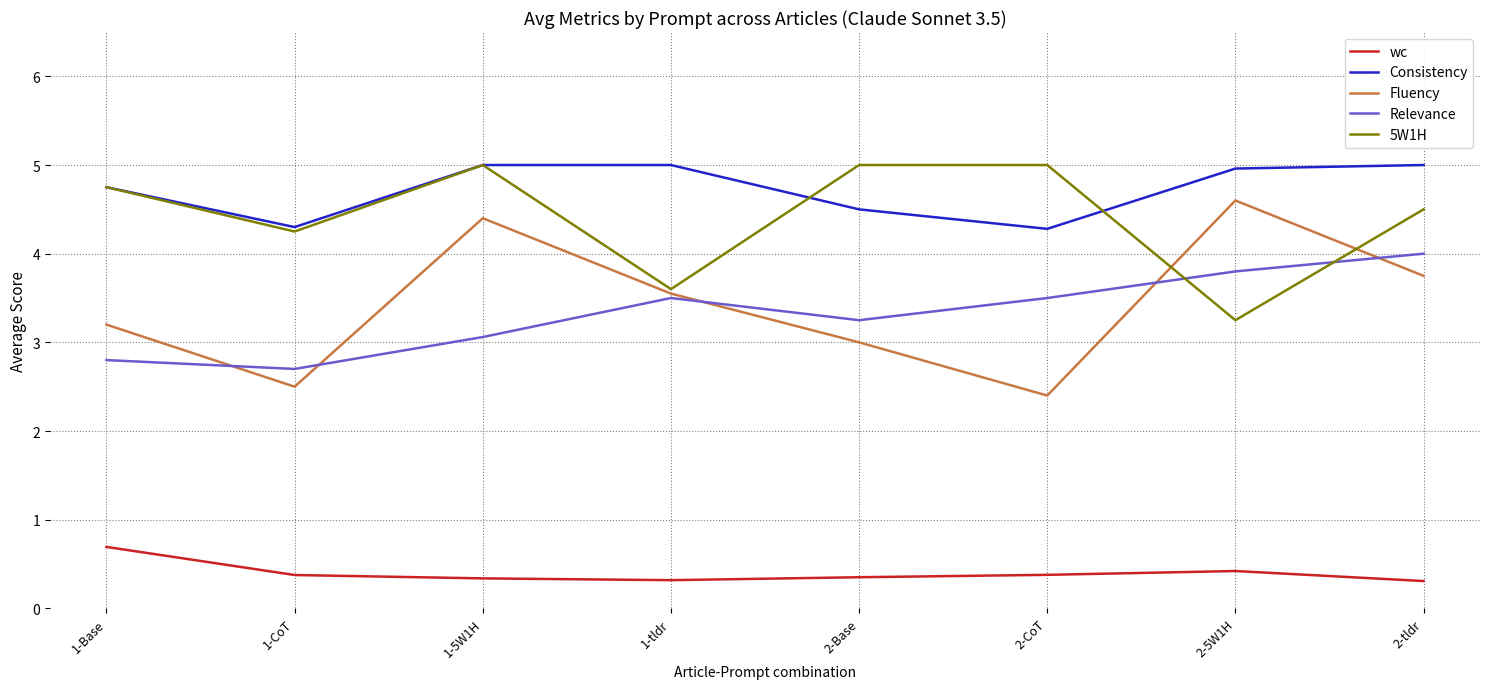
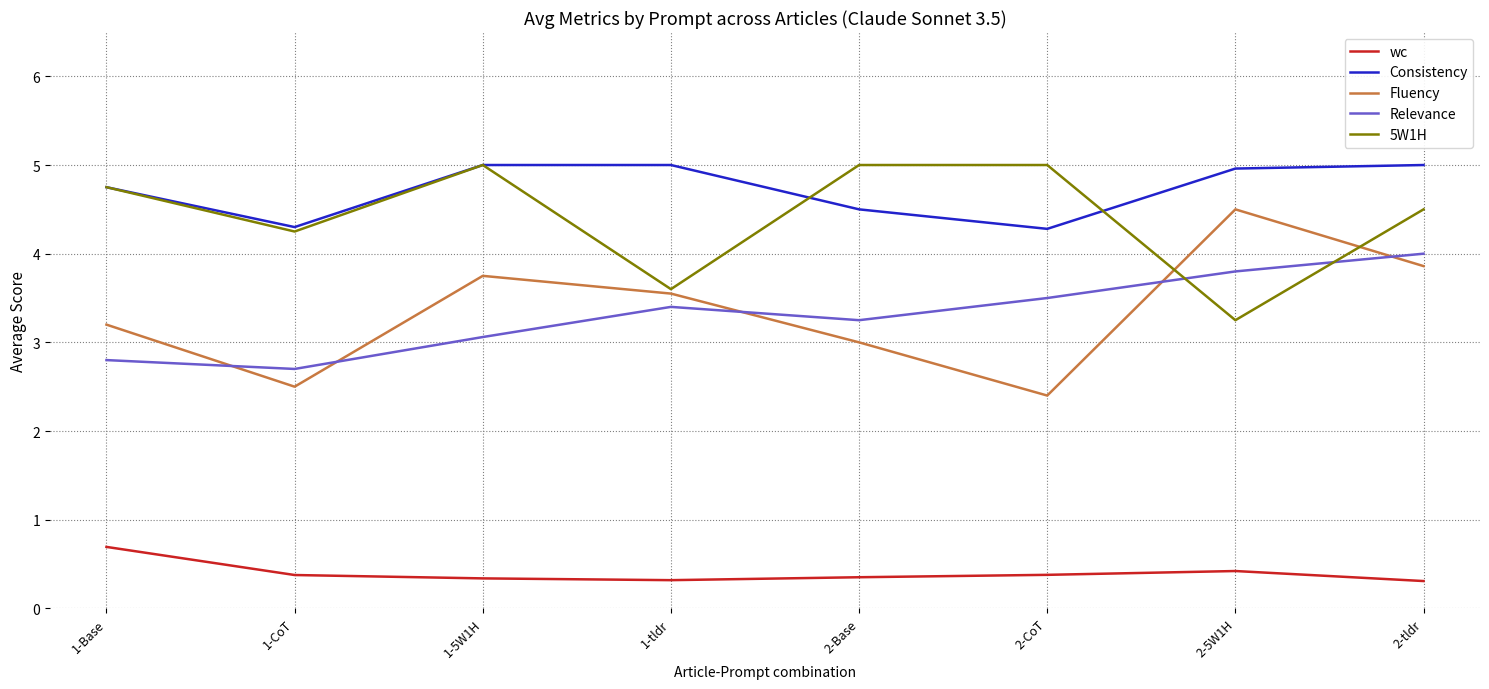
  {
    "wc": {
      "1-Base": 0.7,
      "1-CoT": 0.4,
      "1-5W1H": 0.3,
      "1-tldr": 0.3,
      "2-Base": 0.4,
      "2-CoT": 0.4,
      "2-5W1H": 0.4,
      "2-tldr": 0.3
    },
    "Consistency": {
      "1-CoT": 4.3,
      "1-tldr": 5.0,
      "2-Base": 4.5,
      "2-CoT": 4.3,
      "2-5W1H": 5.0,
      "2-tldr": 5.0
    },
    "Fluency": {
      "1-Base": 3.2,
      "1-CoT": 2.5,
-     "1-5W1H": 4.4,
+     "1-5W1H": 3.8,
      "1-tldr": 3.6,
      "2-Base": 3.0,
      "2-CoT": 2.4,
-     "2-5W1H": 4.6,
-     "2-tldr": 3.8
+     "2-5W1H": 4.5,
+     "2-tldr": 3.9
    },
    "Relevance": {
      "1-Base": 2.8,
      "1-CoT": 2.7,
      "1-5W1H": 3.1,
-     "1-tldr": 3.5,
+     "1-tldr": 3.4,
      "2-Base": 3.3,
      "2-CoT": 3.5,
      "2-5W1H": 3.8,
      "2-tldr": 4.0
    },
    "5W1H": {
      "1-CoT": 4.3,
      "1-tldr": 3.6,
      "2-Base": 5.0,
      "2-CoT": 5.0,
      "2-5W1H": 3.3,
      "2-tldr": 4.5
    }
  }
